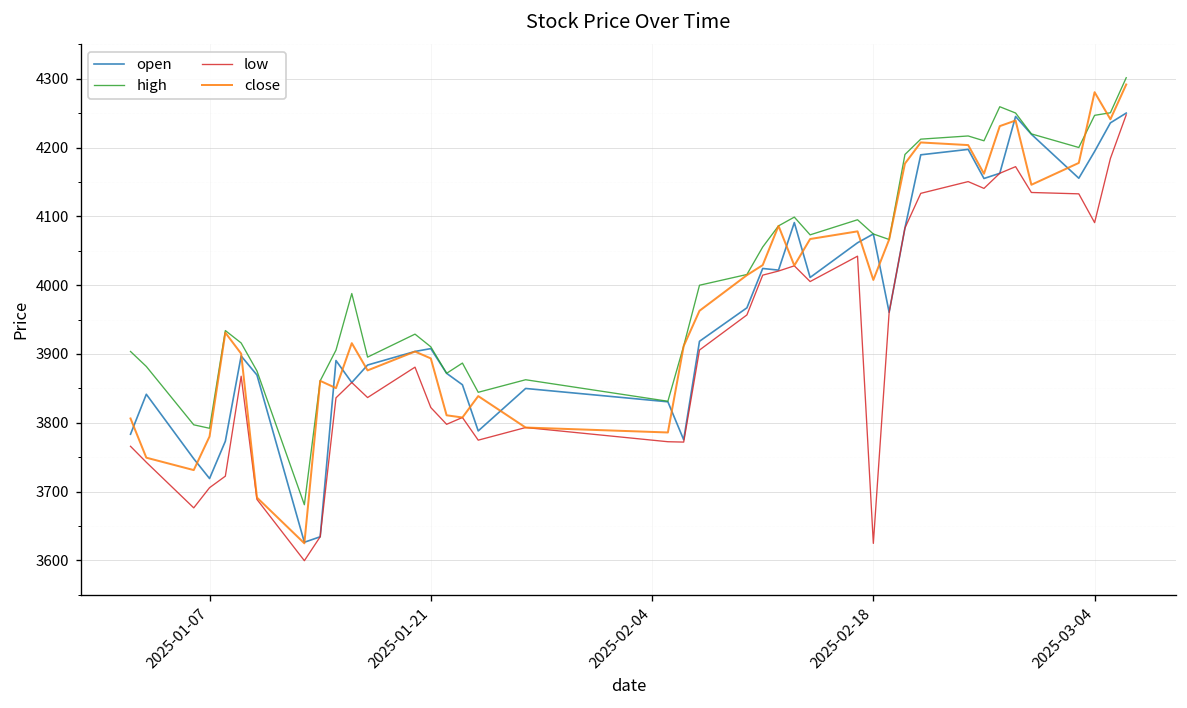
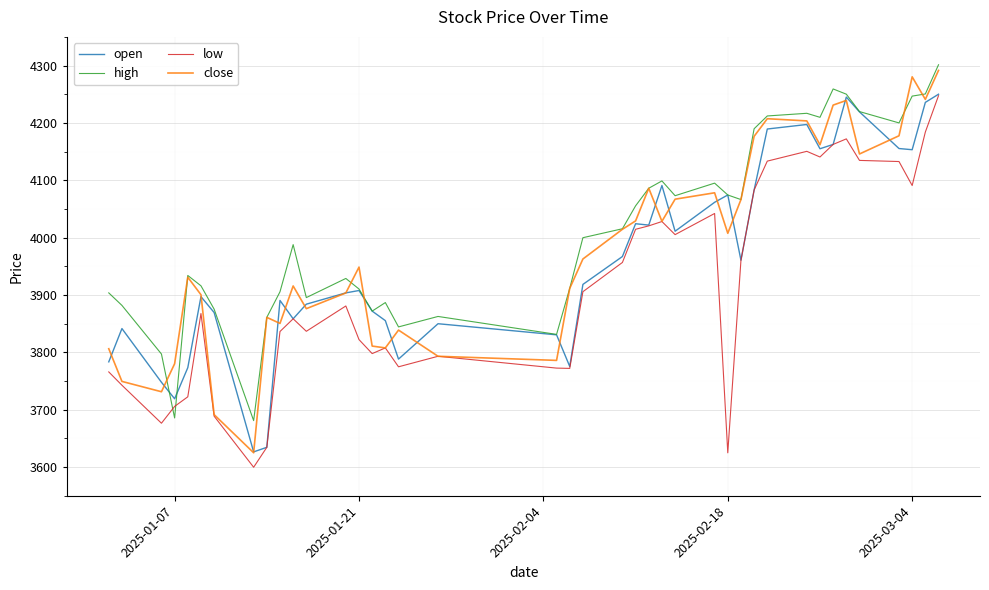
  {
    "open": {
      "2025-01-07": 3720,
-     "2025-03-04": 4190
+     "2025-03-04": 4150
    },
    "high": {
-     "2025-01-07": 3790,
+     "2025-01-07": 3690,
      "2025-03-04": 4250
    },
    "low": {
      "2025-01-07": 3710,
      "2025-01-21": 3820,
      "2025-02-18": 3620,
      "2025-03-04": 4090
    },
    "close": {
      "2025-01-07": 3780,
-     "2025-01-21": 3890,
+     "2025-01-21": 3950,
      "2025-02-18": 4010,
      "2025-03-04": 4280
    }
  }
